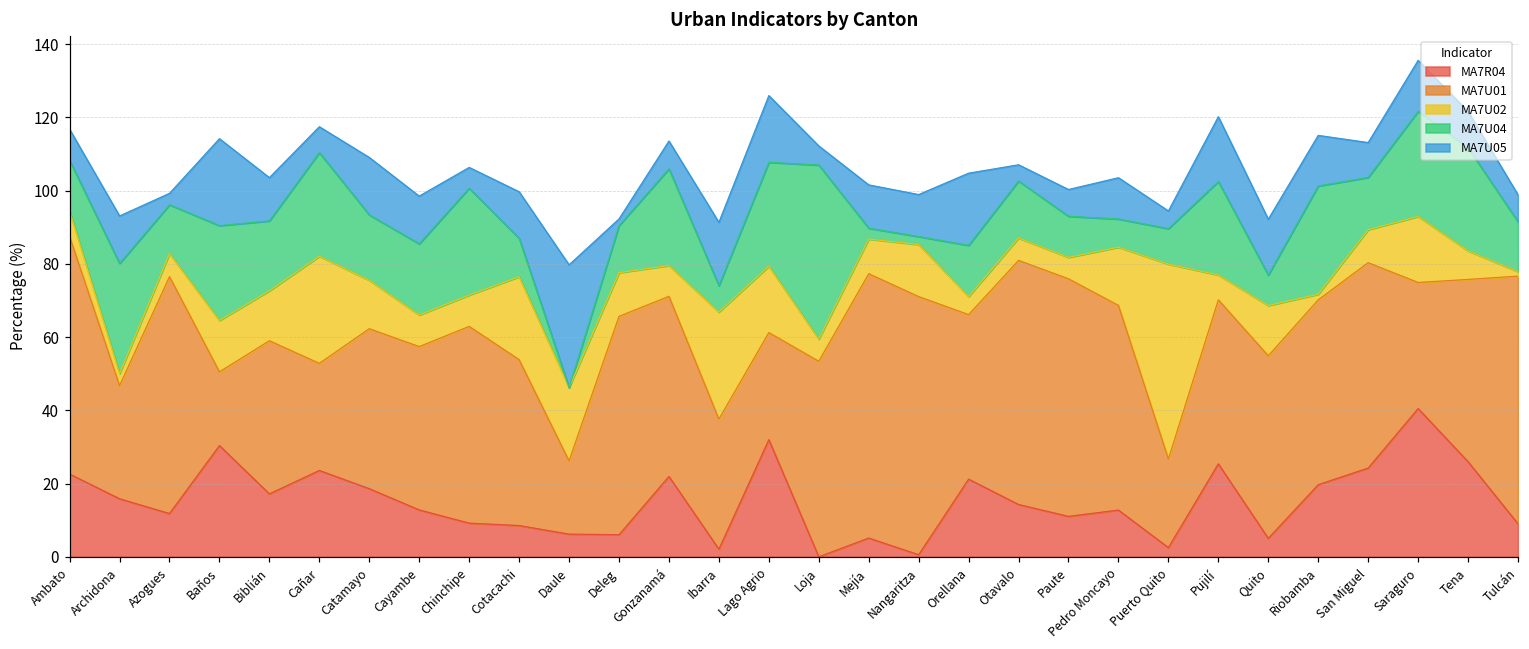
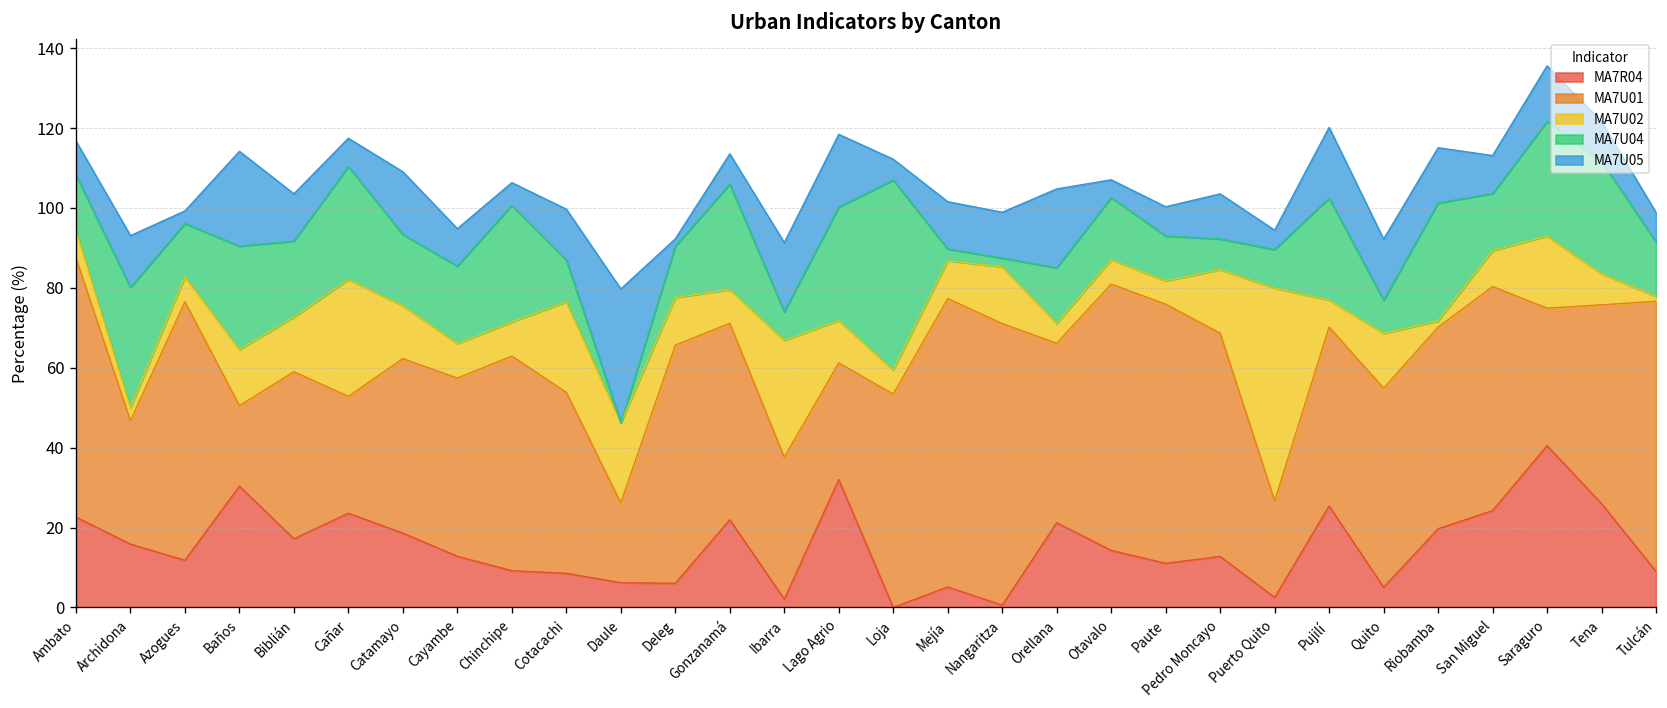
  {
    "MA7U02": {
      "Ambato": 7,
      "Archidona": 3,
      "Azogues": 6,
      "Baños": 14,
      "Biblián": 14,
      "Cañar": 29,
      "Catamayo": 13,
      "Cayambe": 9,
      "Chinchipe": 9,
      "Cotacachi": 23,
      "Deleg": 12,
      "Gonzanamá": 8,
      "Ibarra": 29,
-     "Lago Agrio": 18,
+     "Lago Agrio": 11,
      "Loja": 6,
      "Mejía": 9,
      "Nangaritza": 14,
      "Orellana": 5,
      "Otavalo": 6,
      "Paute": 6,
      "Pedro Moncayo": 16,
      "Puerto Quito": 53,
      "Pujilí": 7,
      "Quito": 14,
      "Riobamba": 2,
      "San Miguel": 9,
      "Saraguro": 18,
      "Tena": 8,
      "Tulcán": 1
    },
    "MA7U04": {
      "Ambato": 14,
      "Archidona": 30,
      "Azogues": 13,
      "Baños": 26,
      "Biblián": 19,
      "Cañar": 28,
      "Catamayo": 18,
      "Cayambe": 19,
      "Chinchipe": 29,
      "Cotacachi": 10,
      "Deleg": 13,
      "Gonzanamá": 26,
      "Ibarra": 7,
      "Lago Agrio": 28,
      "Loja": 48,
      "Mejía": 3,
      "Nangaritza": 2,
      "Orellana": 14,
      "Otavalo": 16,
      "Paute": 11,
      "Pedro Moncayo": 8,
      "Puerto Quito": 10,
      "Pujilí": 26,
      "Quito": 8,
      "Riobamba": 30,
      "San Miguel": 14,
      "Saraguro": 29,
      "Tulcán": 14
    },
    "MA7U05": {
      "Ambato": 9,
      "Archidona": 13,
      "Azogues": 3,
      "Baños": 24,
      "Biblián": 12,
      "Cañar": 7,
      "Catamayo": 16,
-     "Cayambe": 13,
+     "Cayambe": 9,
      "Chinchipe": 6,
      "Cotacachi": 13,
      "Daule": 34,
      "Deleg": 2,
      "Gonzanamá": 8,
      "Ibarra": 17,
      "Lago Agrio": 18,
      "Loja": 5,
      "Mejía": 12,
      "Nangaritza": 11,
      "Orellana": 20,
      "Otavalo": 4,
      "Paute": 7,
      "Pedro Moncayo": 11,
      "Puerto Quito": 5,
      "Pujilí": 18,
      "Quito": 15,
      "Riobamba": 14,
      "San Miguel": 10,
      "Saraguro": 14,
      "Tulcán": 7
    }
  }
